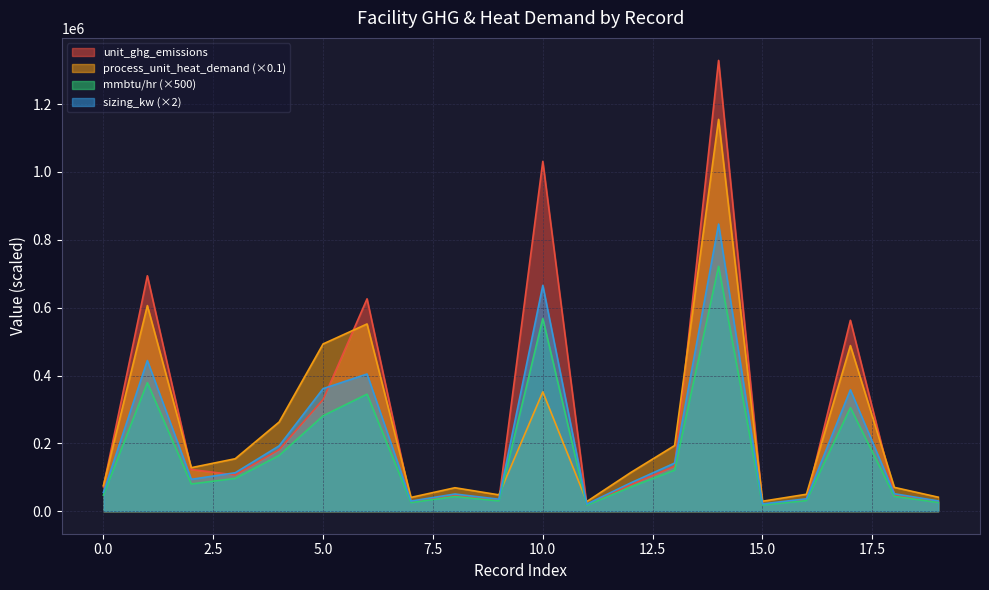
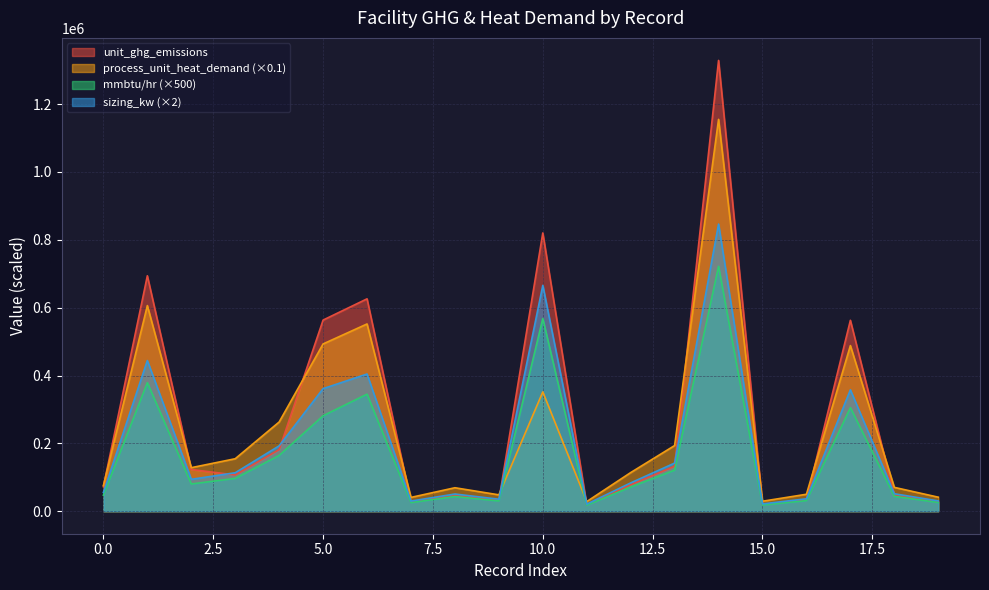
  {
    "unit_ghg_emissions": {
-     "5.0": 330000,
-     "10.0": 1030000
+     "5.0": 560000,
+     "10.0": 820000
    },
    "process_unit_heat_demand (×0.1)": {
      "5.0": 490000,
      "10.0": 350000,
      "15.0": 30000
    },
    "mmbtu/hr (×500)": {
      "0.0": 50000,
      "5.0": 280000,
      "10.0": 570000
    },
    "sizing_kw (×2)": {
      "0.0": 60000,
      "5.0": 360000,
      "10.0": 670000
    }
  }
